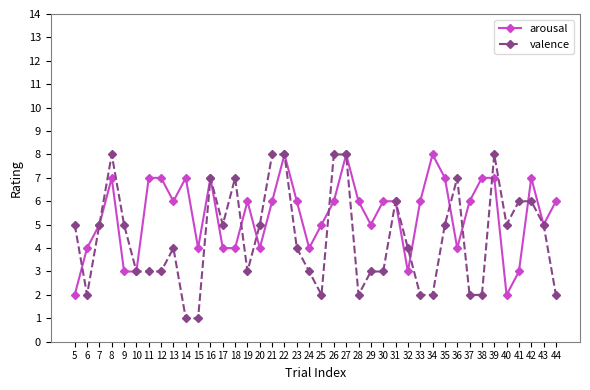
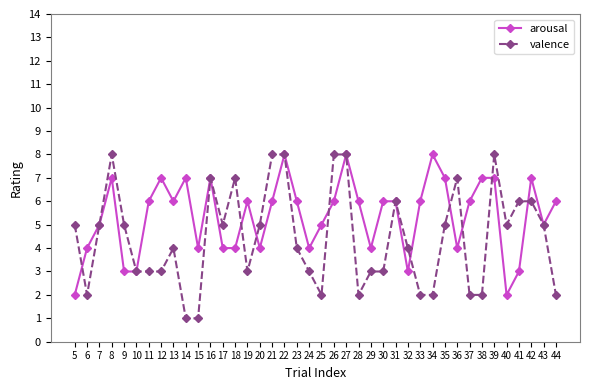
  {
    "arousal": {
      "5": 2,
      "6": 4,
      "8": 7,
      "9": 3,
-     "11": 7,
+     "11": 6,
      "12": 7,
      "13": 6,
      "14": 7,
      "15": 4,
      "17": 4,
      "18": 4,
      "19": 6,
      "20": 4,
      "21": 6,
      "23": 6,
      "24": 4,
      "25": 5,
      "26": 6,
      "28": 6,
-     "29": 5,
+     "29": 4,
      "30": 6,
      "32": 3,
      "33": 6,
      "34": 8,
      "35": 7,
      "36": 4,
      "37": 6,
      "38": 7,
      "39": 7,
      "40": 2,
      "41": 3,
      "42": 7,
      "44": 6
    },
    "valence": {
      "5": 5,
      "6": 2,
      "8": 8,
      "9": 5,
      "11": 3,
      "12": 3,
      "13": 4,
      "14": 1,
      "15": 1,
      "17": 5,
      "18": 7,
      "19": 3,
      "20": 5,
      "21": 8,
      "23": 4,
      "24": 3,
      "25": 2,
      "26": 8,
      "28": 2,
      "29": 3,
      "30": 3,
      "32": 4,
      "33": 2,
      "34": 2,
      "35": 5,
      "36": 7,
      "37": 2,
      "38": 2,
      "39": 8,
      "40": 5,
      "41": 6,
      "42": 6,
      "44": 2
    }
  }
